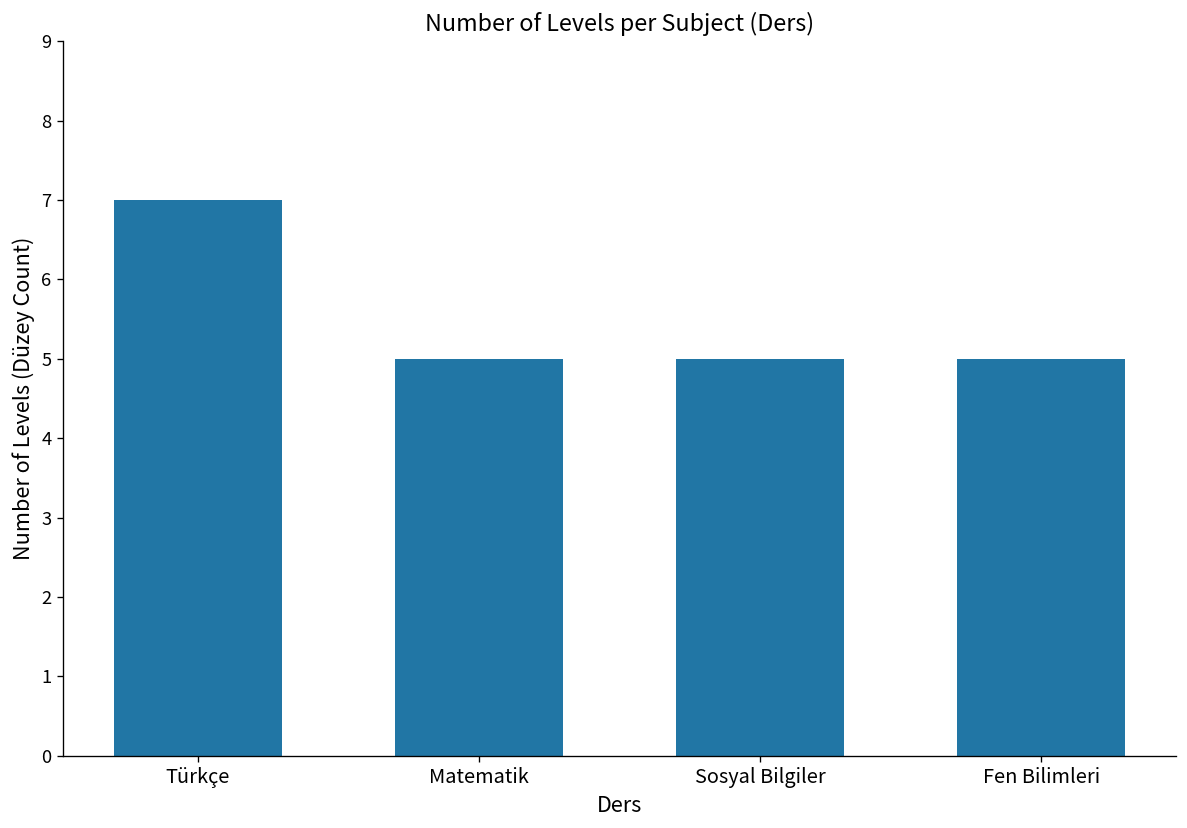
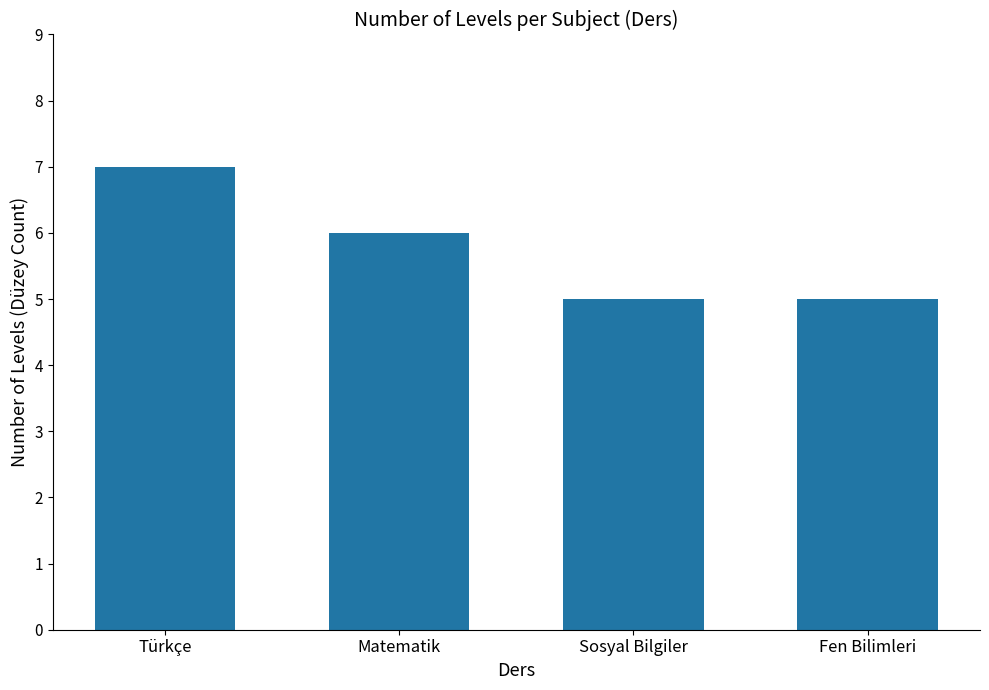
  {
    "Türkçe": 7,
-   "Matematik": 5,
+   "Matematik": 6,
    "Sosyal Bilgiler": 5,
    "Fen Bilimleri": 5
  }
